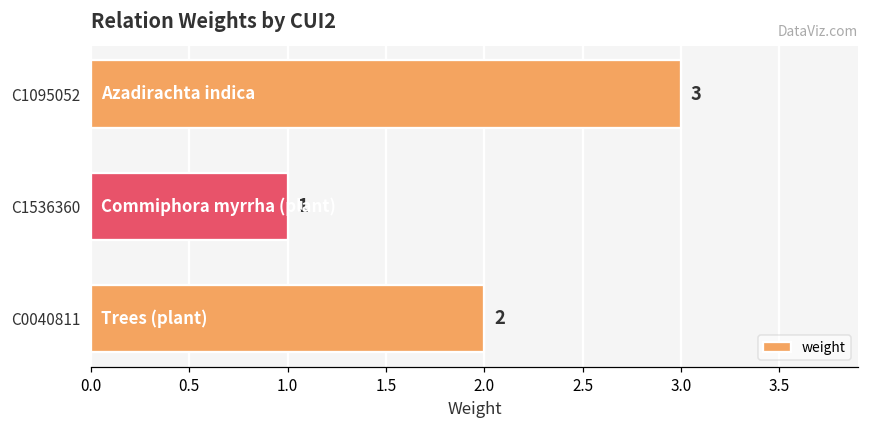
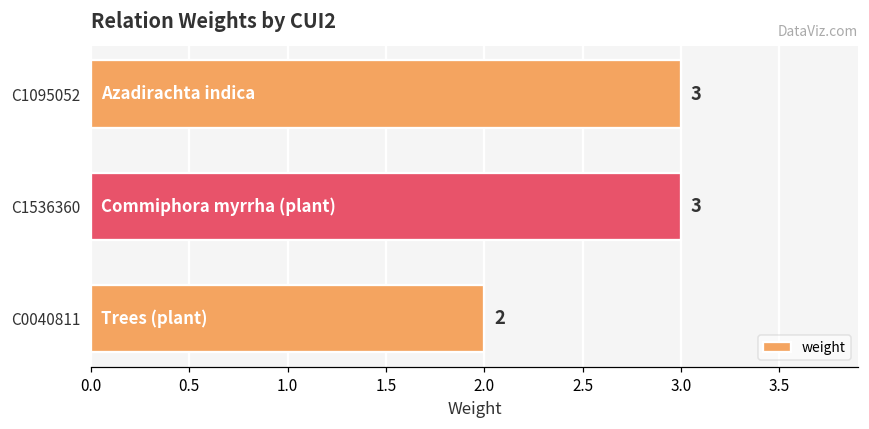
  {
    "C1095052": 3,
-   "C1536360": 1,
+   "C1536360": 3,
    "C0040811": 2
  }
